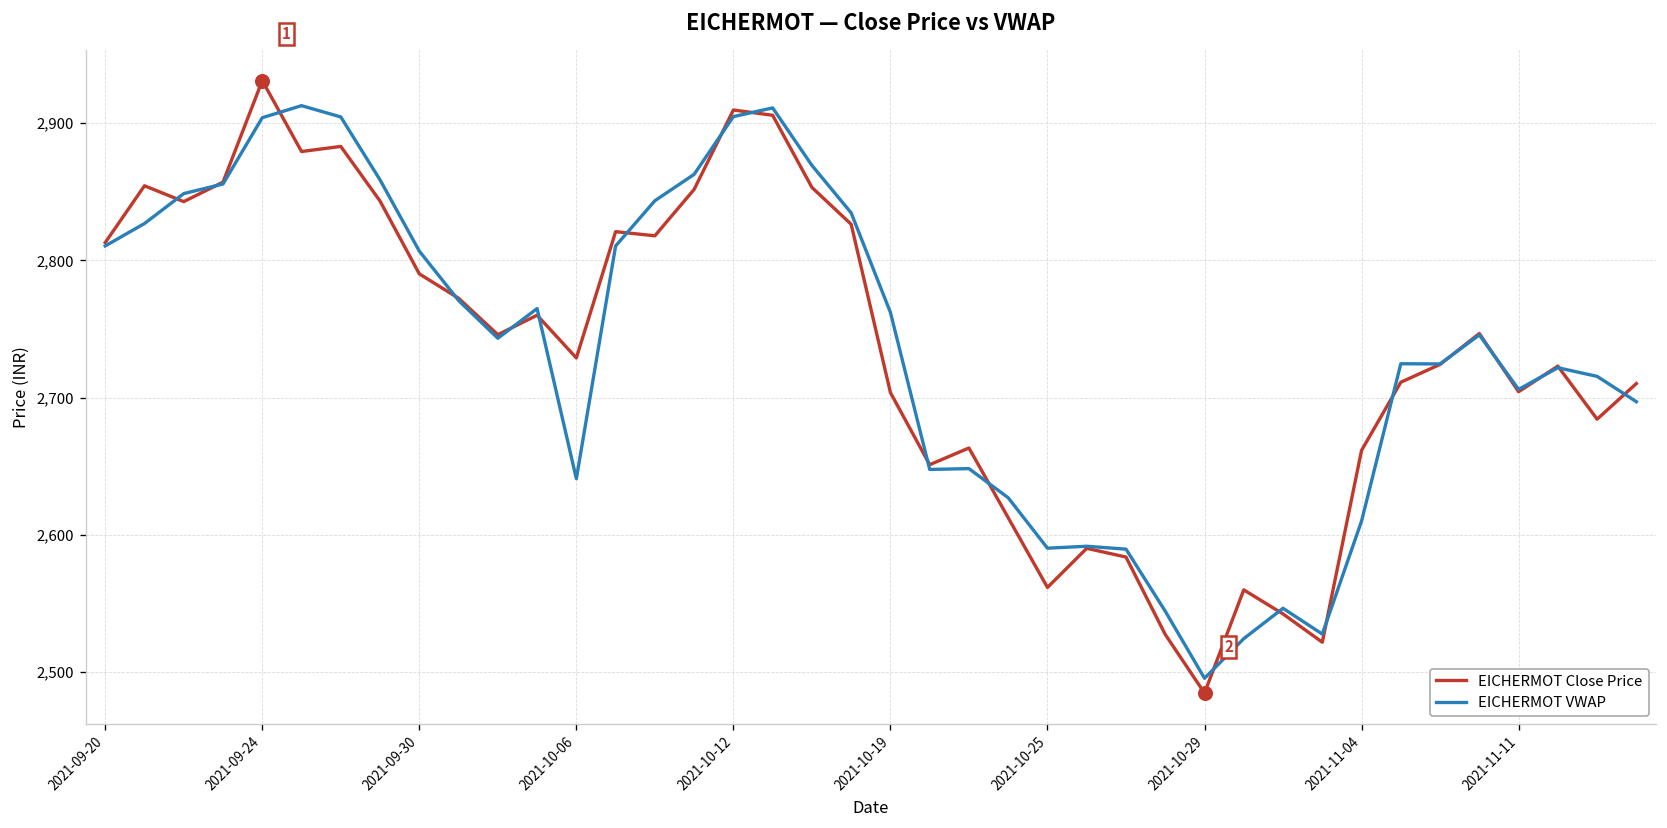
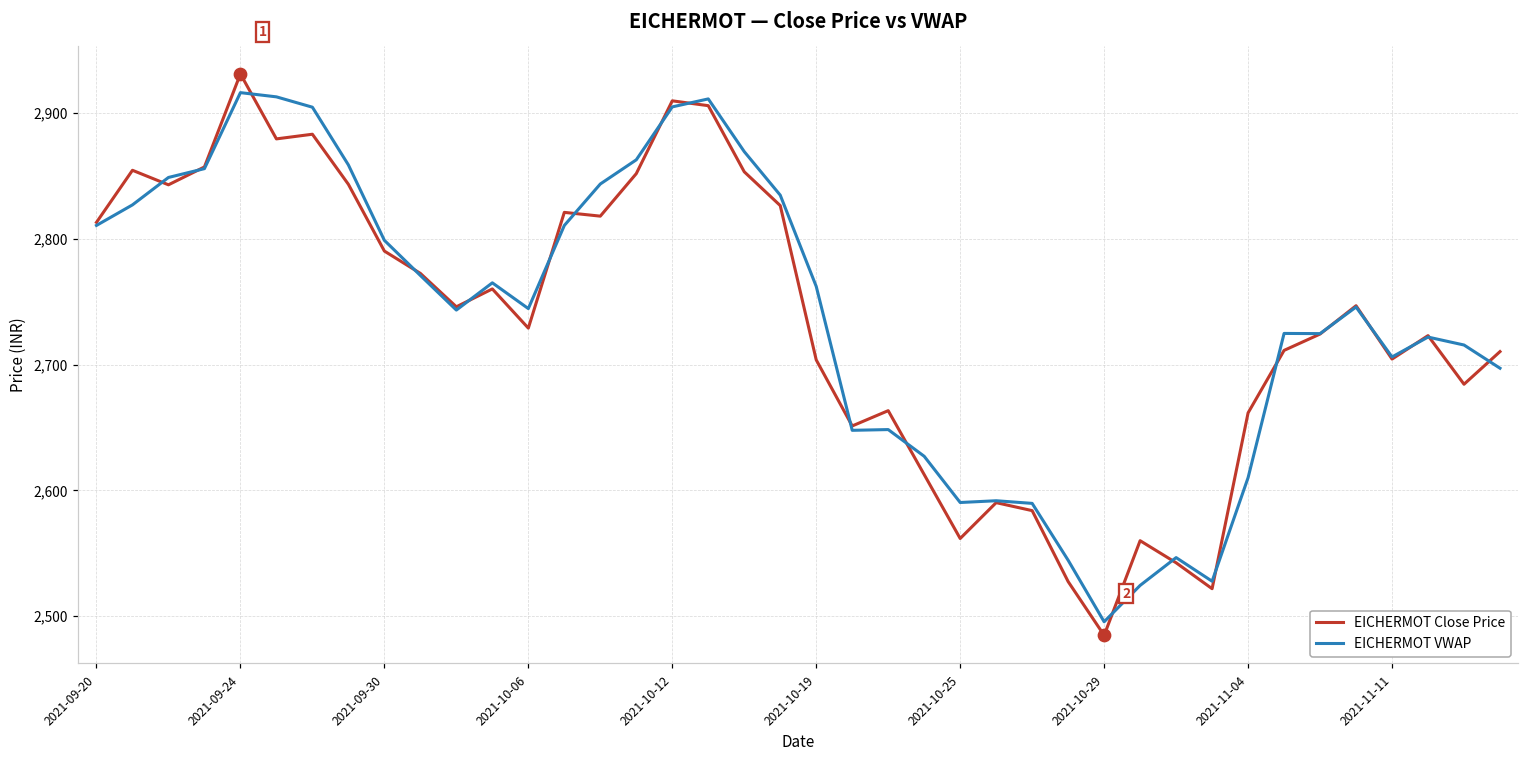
  {
    "EICHERMOT VWAP": {
      "2021-09-20": "2,811",
-     "2021-09-24": "2,904",
-     "2021-09-30": "2,807",
-     "2021-10-06": "2,641",
+     "2021-09-24": "2,916",
+     "2021-09-30": "2,799",
+     "2021-10-06": "2,744",
      "2021-10-12": "2,905",
      "2021-10-19": "2,762",
      "2021-10-25": "2,590",
      "2021-10-29": "2,496",
      "2021-11-04": "2,610"
    }
  }
